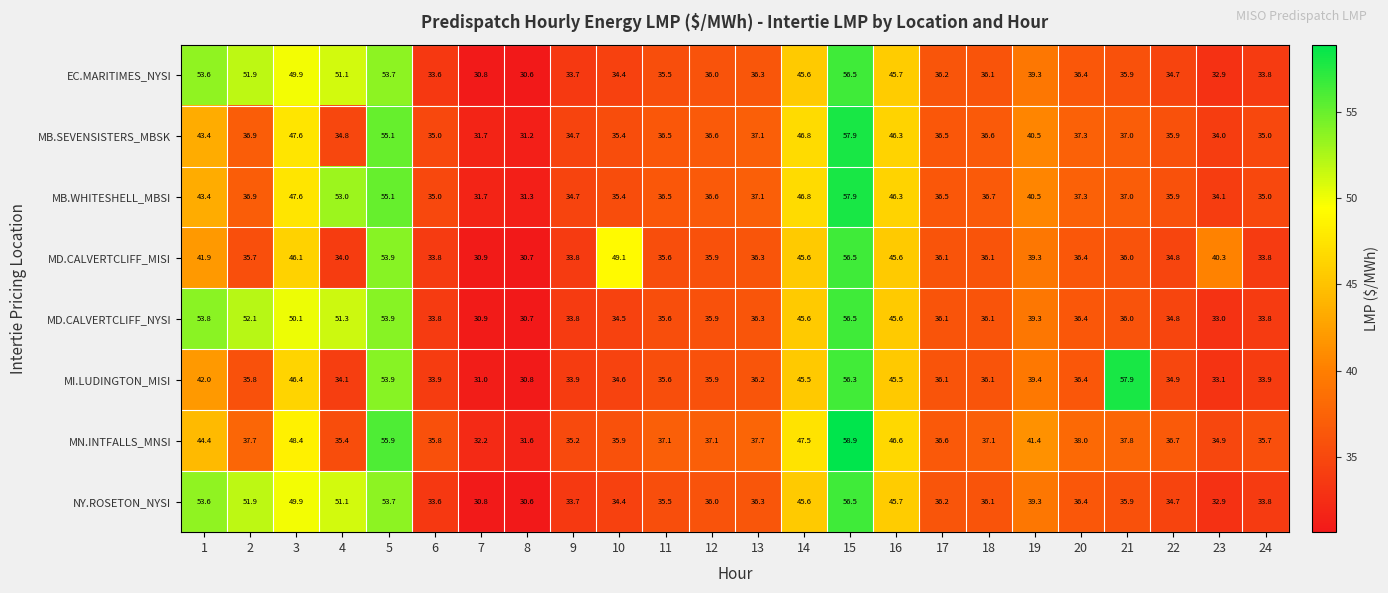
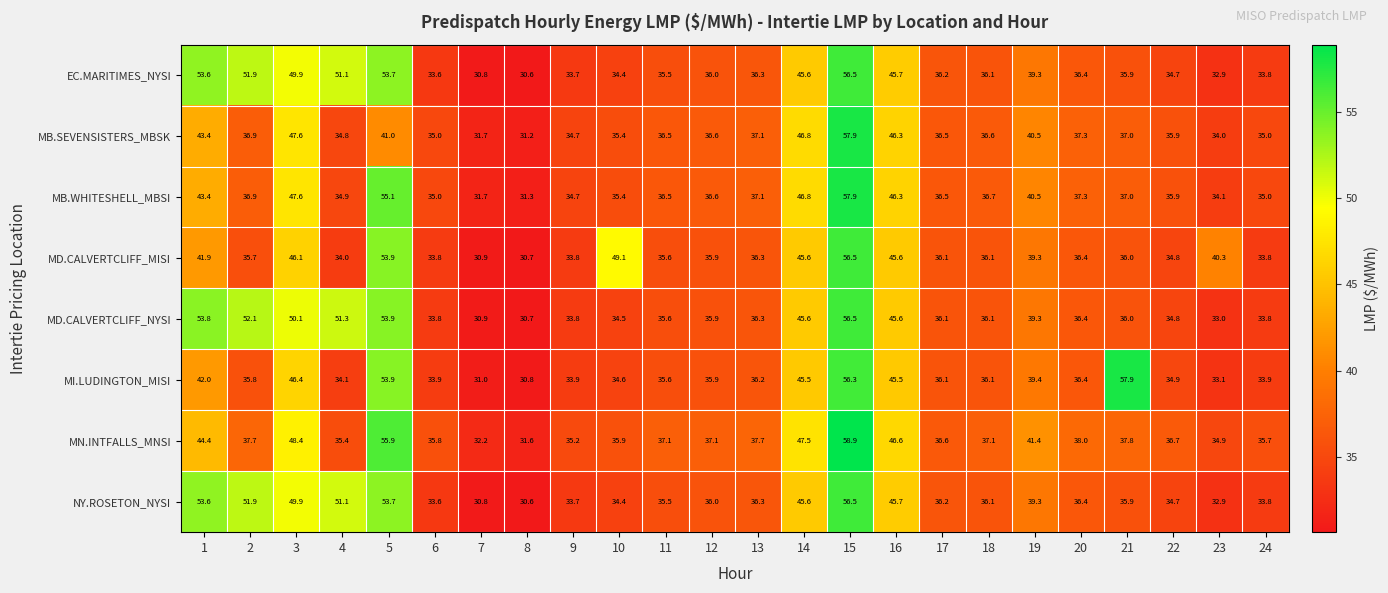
  {
    "EC.MARITIMES_NYSI": {
      "1": 53.6,
      "2": 51.9,
      "3": 49.9,
      "4": 51.1,
      "5": 53.7,
      "6": 33.6,
      "7": 30.8,
      "8": 30.6,
      "9": 33.7,
      "10": 34.4,
      "11": 35.5,
      "12": 36.0,
      "13": 36.3,
      "14": 45.6,
      "15": 56.5,
      "16": 45.7,
      "17": 36.2,
      "18": 36.1,
      "19": 39.3,
      "20": 36.4,
      "21": 35.9,
      "22": 34.7,
      "23": 32.9,
      "24": 33.8
    },
    "MB.SEVENSISTERS_MBSK": {
      "1": 43.4,
      "2": 36.9,
      "3": 47.6,
      "4": 34.8,
-     "5": 55.1,
+     "5": 41.0,
      "6": 35.0,
      "7": 31.7,
      "8": 31.2,
      "9": 34.7,
      "10": 35.4,
      "11": 36.5,
      "12": 36.6,
      "13": 37.1,
      "14": 46.8,
      "15": 57.9,
      "16": 46.3,
      "17": 36.5,
      "18": 36.6,
      "19": 40.5,
      "20": 37.3,
      "21": 37.0,
      "22": 35.9,
      "23": 34.0,
      "24": 35.0
    },
    "MB.WHITESHELL_MBSI": {
      "1": 43.4,
      "2": 36.9,
      "3": 47.6,
-     "4": 53.0,
+     "4": 34.9,
      "5": 55.1,
      "6": 35.0,
      "7": 31.7,
      "8": 31.3,
      "9": 34.7,
      "10": 35.4,
      "11": 36.5,
      "12": 36.6,
      "13": 37.1,
      "14": 46.8,
      "15": 57.9,
      "16": 46.3,
      "17": 36.5,
      "18": 36.7,
      "19": 40.5,
      "20": 37.3,
      "21": 37.0,
      "22": 35.9,
      "23": 34.1,
      "24": 35.0
    },
    "MD.CALVERTCLIFF_MISI": {
      "1": 41.9,
      "2": 35.7,
      "3": 46.1,
      "4": 34.0,
      "5": 53.9,
      "6": 33.8,
      "7": 30.9,
      "8": 30.7,
      "9": 33.8,
      "10": 49.1,
      "11": 35.6,
      "12": 35.9,
      "13": 36.3,
      "14": 45.6,
      "15": 56.5,
      "16": 45.6,
      "17": 36.1,
      "18": 36.1,
      "19": 39.3,
      "20": 36.4,
      "21": 36.0,
      "22": 34.8,
      "23": 40.3,
      "24": 33.8
    },
    "MD.CALVERTCLIFF_NYSI": {
      "1": 53.8,
      "2": 52.1,
      "3": 50.1,
      "4": 51.3,
      "5": 53.9,
      "6": 33.8,
      "7": 30.9,
      "8": 30.7,
      "9": 33.8,
      "10": 34.5,
      "11": 35.6,
      "12": 35.9,
      "13": 36.3,
      "14": 45.6,
      "15": 56.5,
      "16": 45.6,
      "17": 36.1,
      "18": 36.1,
      "19": 39.3,
      "20": 36.4,
      "21": 36.0,
      "22": 34.8,
      "23": 33.0,
      "24": 33.8
    },
    "MI.LUDINGTON_MISI": {
      "1": 42.0,
      "2": 35.8,
      "3": 46.4,
      "4": 34.1,
      "5": 53.9,
      "6": 33.9,
      "7": 31.0,
      "8": 30.8,
      "9": 33.9,
      "10": 34.6,
      "11": 35.6,
      "12": 35.9,
      "13": 36.2,
      "14": 45.5,
      "15": 56.3,
      "16": 45.5,
      "17": 36.1,
      "18": 36.1,
      "19": 39.4,
      "20": 36.4,
      "21": 57.9,
      "22": 34.9,
      "23": 33.1,
      "24": 33.9
    },
    "MN.INTFALLS_MNSI": {
      "1": 44.4,
      "2": 37.7,
      "3": 48.4,
      "4": 35.4,
      "5": 55.9,
      "6": 35.8,
      "7": 32.2,
      "8": 31.6,
      "9": 35.2,
      "10": 35.9,
      "11": 37.1,
      "12": 37.1,
      "13": 37.7,
      "14": 47.5,
      "15": 58.9,
      "16": 46.6,
      "17": 36.6,
      "18": 37.1,
      "19": 41.4,
      "20": 38.0,
      "21": 37.8,
      "22": 36.7,
      "23": 34.9,
      "24": 35.7
    },
    "NY.ROSETON_NYSI": {
      "1": 53.6,
      "2": 51.9,
      "3": 49.9,
      "4": 51.1,
      "5": 53.7,
      "6": 33.6,
      "7": 30.8,
      "8": 30.6,
      "9": 33.7,
      "10": 34.4,
      "11": 35.5,
      "12": 36.0,
      "13": 36.3,
      "14": 45.6,
      "15": 56.5,
      "16": 45.7,
      "17": 36.2,
      "18": 36.1,
      "19": 39.3,
      "20": 36.4,
      "21": 35.9,
      "22": 34.7,
      "23": 32.9,
      "24": 33.8
    }
  }
